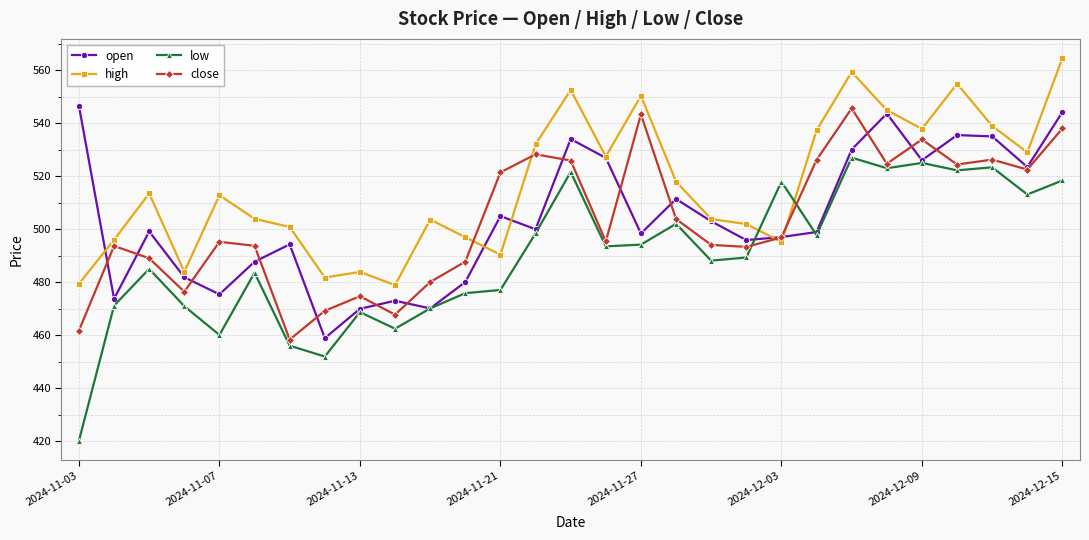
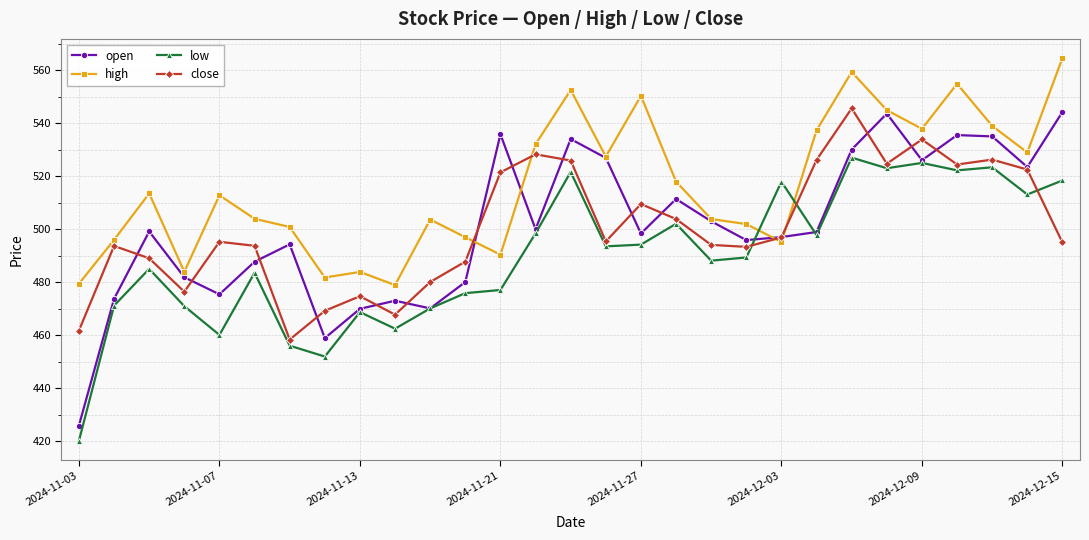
  {
    "open": {
-     "2024-11-03": 547,
+     "2024-11-03": 426,
      "2024-11-07": 475,
      "2024-11-13": 470,
-     "2024-11-21": 505,
+     "2024-11-21": 536,
      "2024-11-27": 498,
      "2024-12-09": 526,
      "2024-12-15": 544
    },
    "high": {
      "2024-11-03": 479,
      "2024-11-07": 513,
      "2024-11-13": 484,
      "2024-11-21": 490,
      "2024-11-27": 550,
      "2024-12-03": 495,
      "2024-12-09": 538,
      "2024-12-15": 565
    },
    "low": {
      "2024-11-03": 420,
      "2024-11-07": 460,
      "2024-11-13": 469,
      "2024-11-21": 477,
      "2024-11-27": 494,
      "2024-12-03": 518,
      "2024-12-09": 525,
      "2024-12-15": 518
    },
    "close": {
      "2024-11-03": 462,
      "2024-11-07": 495,
      "2024-11-13": 475,
      "2024-11-21": 521,
-     "2024-11-27": 543,
+     "2024-11-27": 510,
      "2024-12-09": 534,
-     "2024-12-15": 538
+     "2024-12-15": 495
    }
  }
